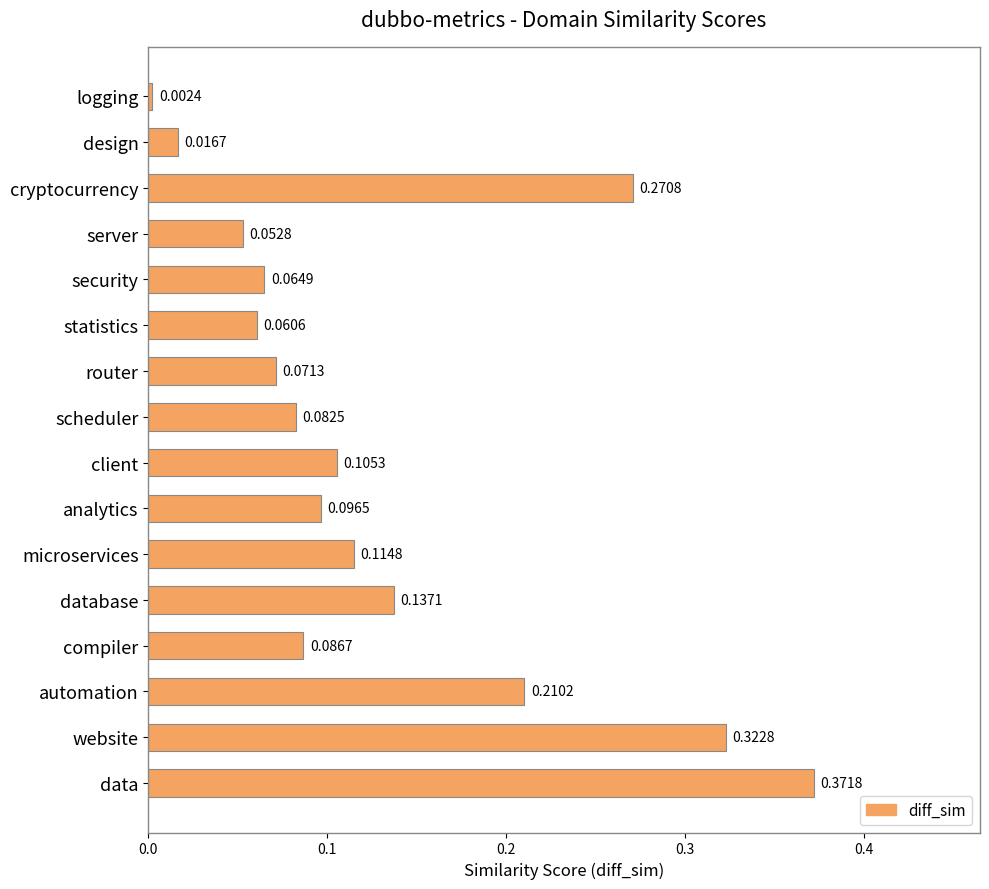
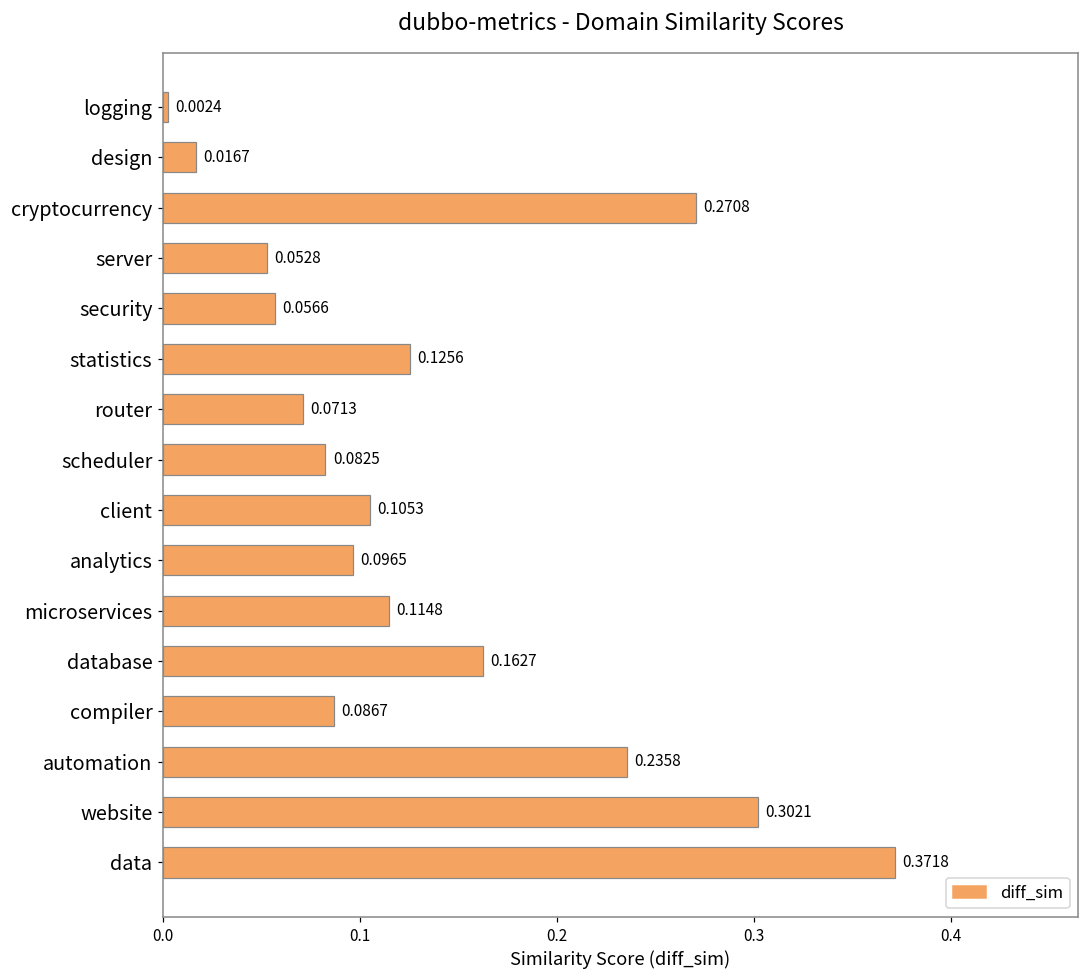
  {
    "logging": 0.0024,
    "design": 0.0167,
    "cryptocurrency": 0.2708,
    "server": 0.0528,
-   "security": 0.0649,
-   "statistics": 0.0606,
+   "security": 0.0566,
+   "statistics": 0.1256,
    "router": 0.0713,
    "scheduler": 0.0825,
    "client": 0.1053,
    "analytics": 0.0965,
    "microservices": 0.1148,
-   "database": 0.1371,
+   "database": 0.1627,
    "compiler": 0.0867,
-   "automation": 0.2102,
-   "website": 0.3228,
+   "automation": 0.2358,
+   "website": 0.3021,
    "data": 0.3718
  }
